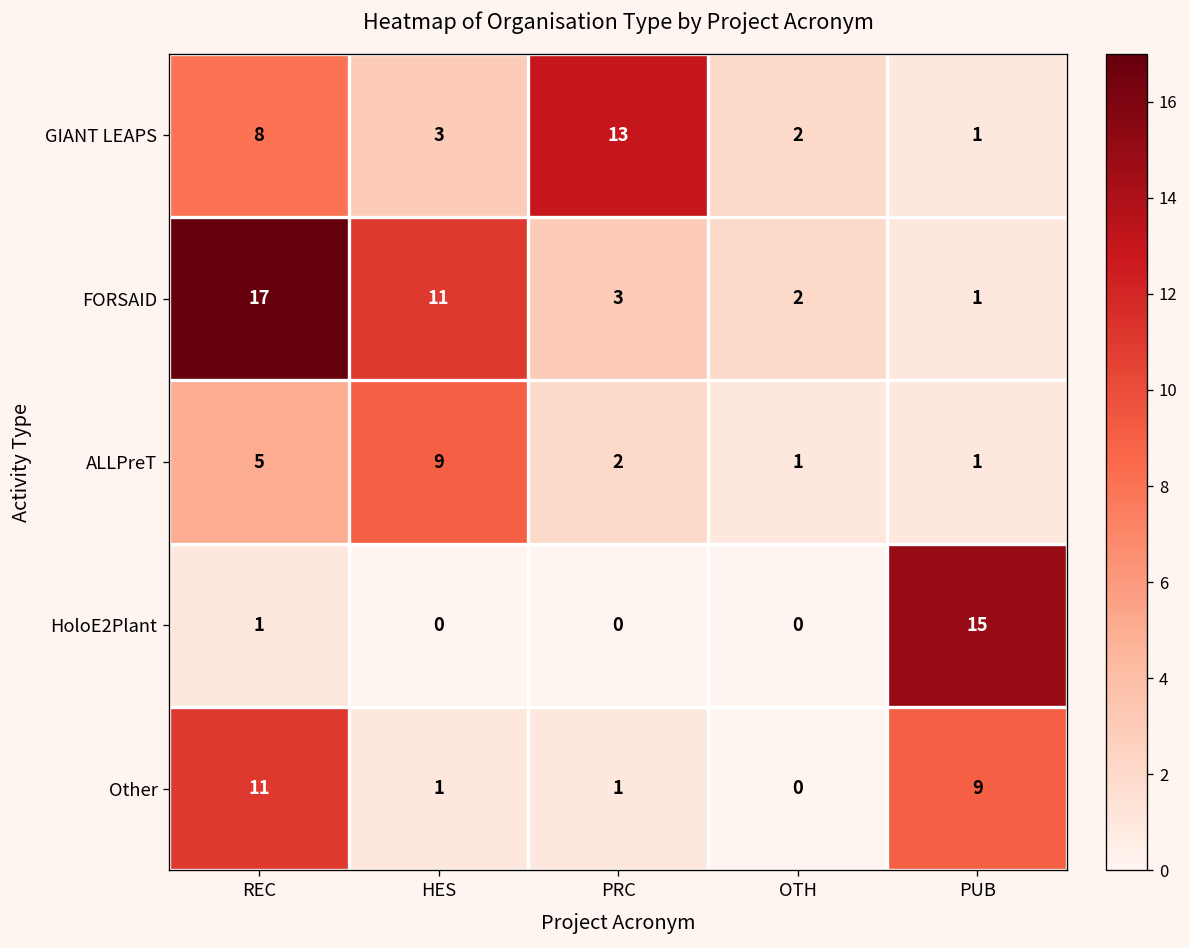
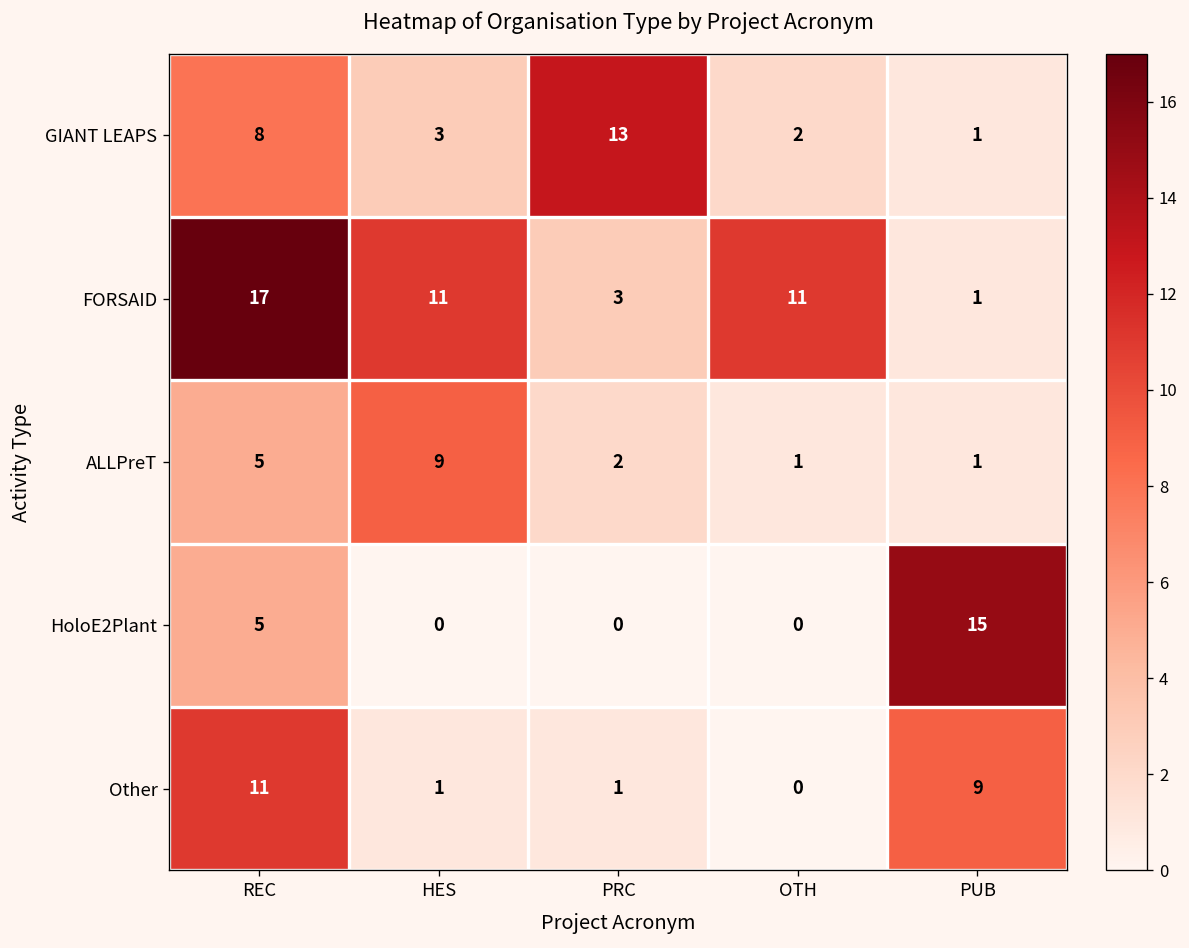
  {
    "GIANT LEAPS": {
      "REC": 8,
      "HES": 3,
      "PRC": 13,
      "OTH": 2,
      "PUB": 1
    },
    "FORSAID": {
      "REC": 17,
      "HES": 11,
      "PRC": 3,
-     "OTH": 2,
+     "OTH": 11,
      "PUB": 1
    },
    "ALLPreT": {
      "REC": 5,
      "HES": 9,
      "PRC": 2,
      "OTH": 1,
      "PUB": 1
    },
    "HoloE2Plant": {
-     "REC": 1,
+     "REC": 5,
      "HES": 0,
      "PRC": 0,
      "OTH": 0,
      "PUB": 15
    },
    "Other": {
      "REC": 11,
      "HES": 1,
      "PRC": 1,
      "OTH": 0,
      "PUB": 9
    }
  }
